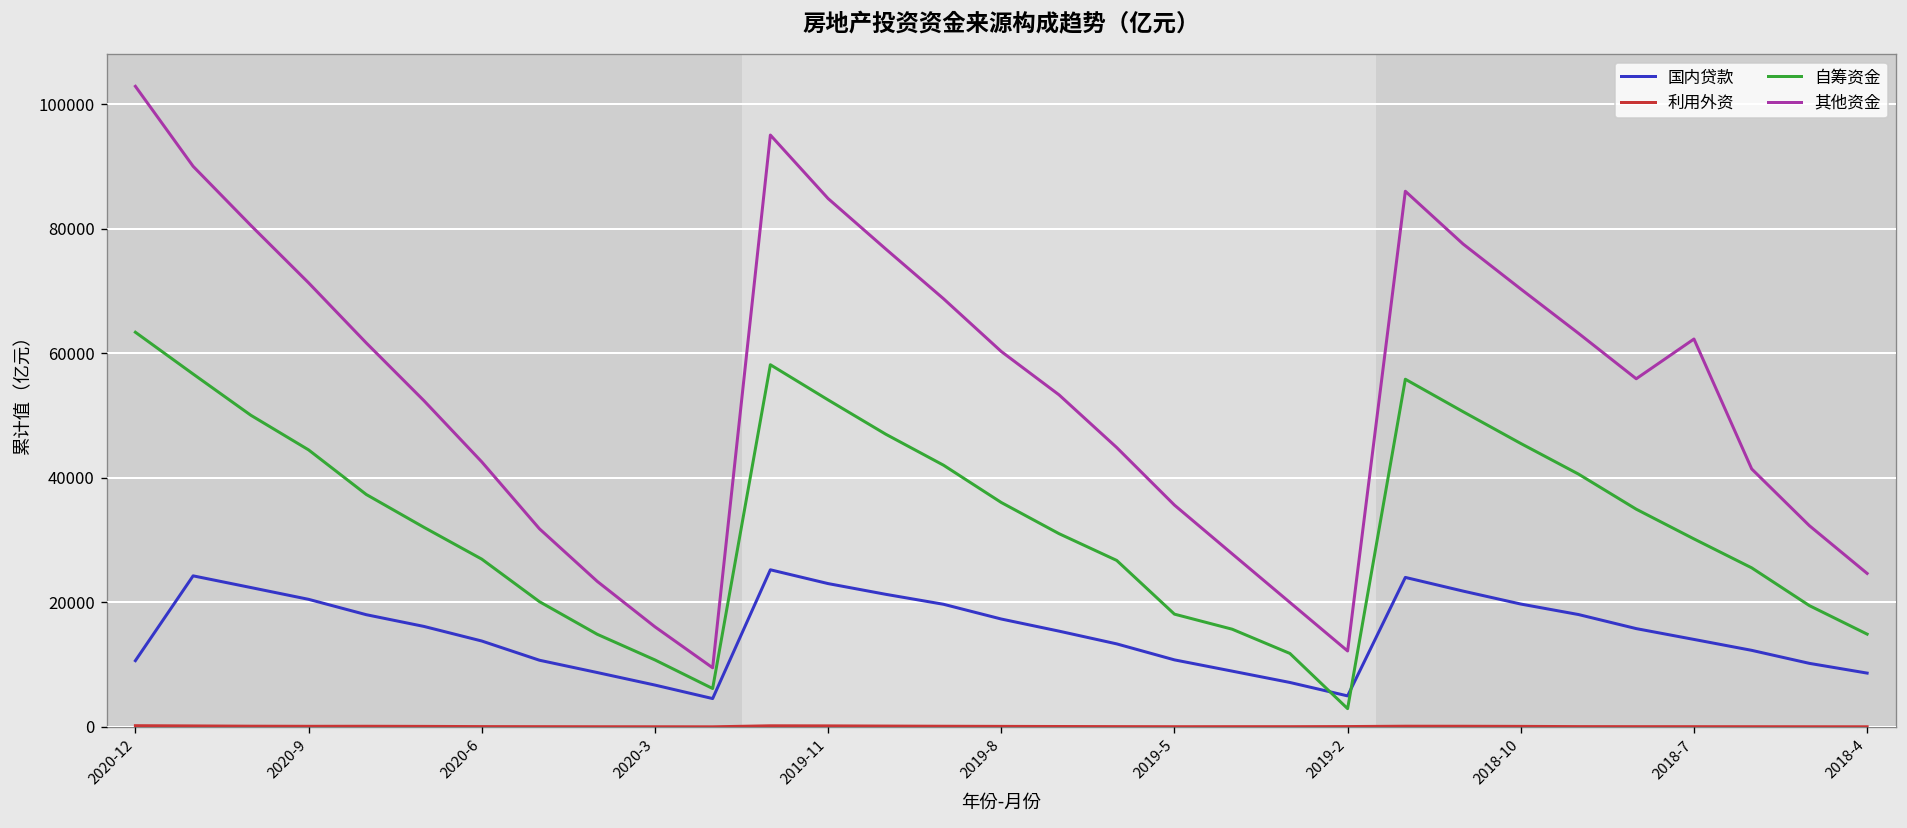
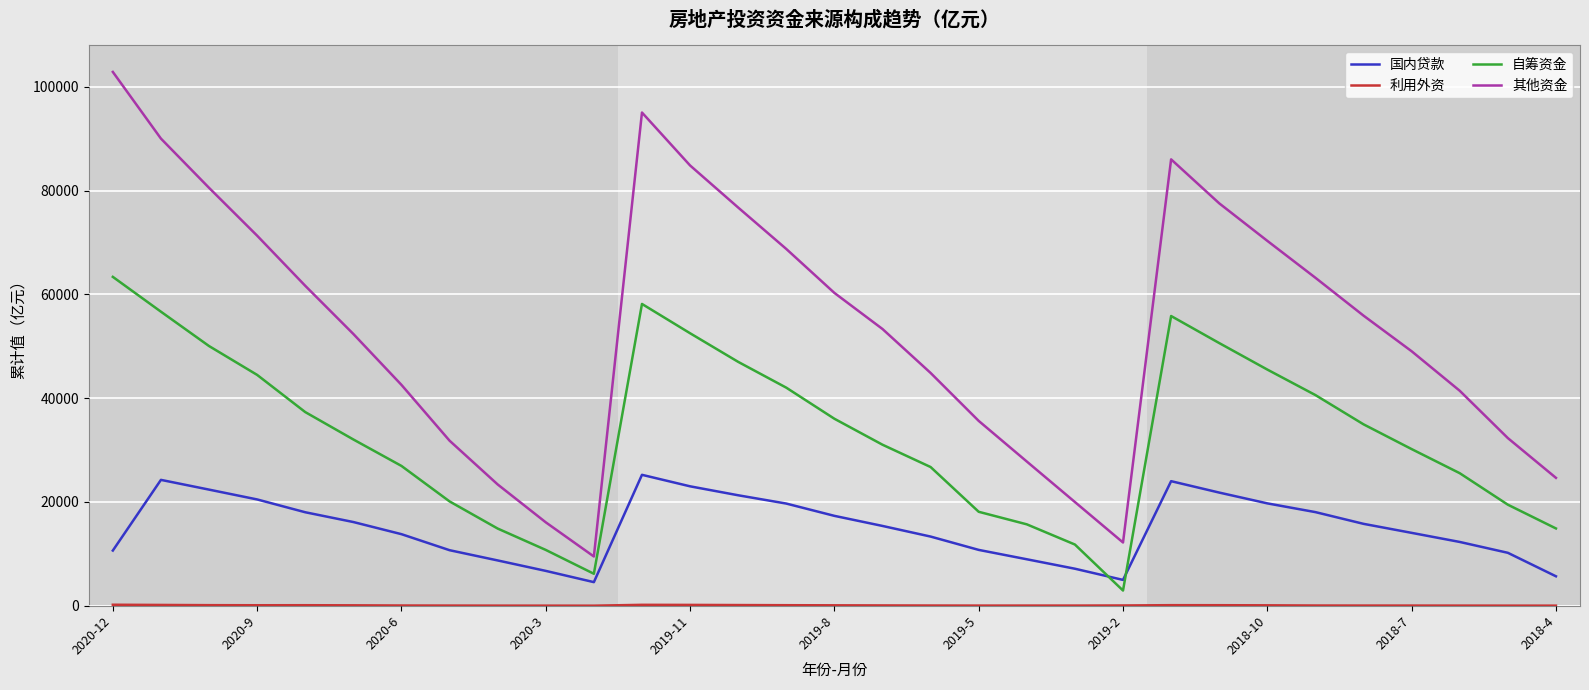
  {
    "国内贷款": {
      "2020-12": 11000,
      "2020-9": 20000,
      "2020-6": 14000,
      "2020-3": 7000,
      "2019-11": 23000,
      "2019-8": 17000,
      "2019-5": 11000,
      "2019-2": 5000,
      "2018-10": 20000,
      "2018-7": 14000,
-     "2018-4": 9000
+     "2018-4": 6000
    },
    "利用外资": {
      "2020-12": 0,
      "2020-9": 0,
      "2020-6": 0,
      "2020-3": 0,
      "2019-11": 0,
      "2019-8": 0,
      "2019-5": 0,
      "2019-2": 0,
      "2018-10": 0,
      "2018-7": 0,
      "2018-4": 0
    },
    "自筹资金": {
      "2020-12": 63000,
      "2020-9": 44000,
      "2020-6": 27000,
      "2020-3": 11000,
      "2019-11": 53000,
      "2019-8": 36000,
      "2019-5": 18000,
      "2019-2": 3000,
      "2018-10": 46000,
      "2018-7": 30000,
      "2018-4": 15000
    },
    "其他资金": {
      "2020-12": 103000,
      "2020-9": 71000,
      "2020-6": 43000,
      "2020-3": 16000,
      "2019-11": 85000,
      "2019-8": 60000,
      "2019-5": 36000,
      "2019-2": 12000,
      "2018-10": 70000,
-     "2018-7": 62000,
+     "2018-7": 49000,
      "2018-4": 25000
    }
  }
